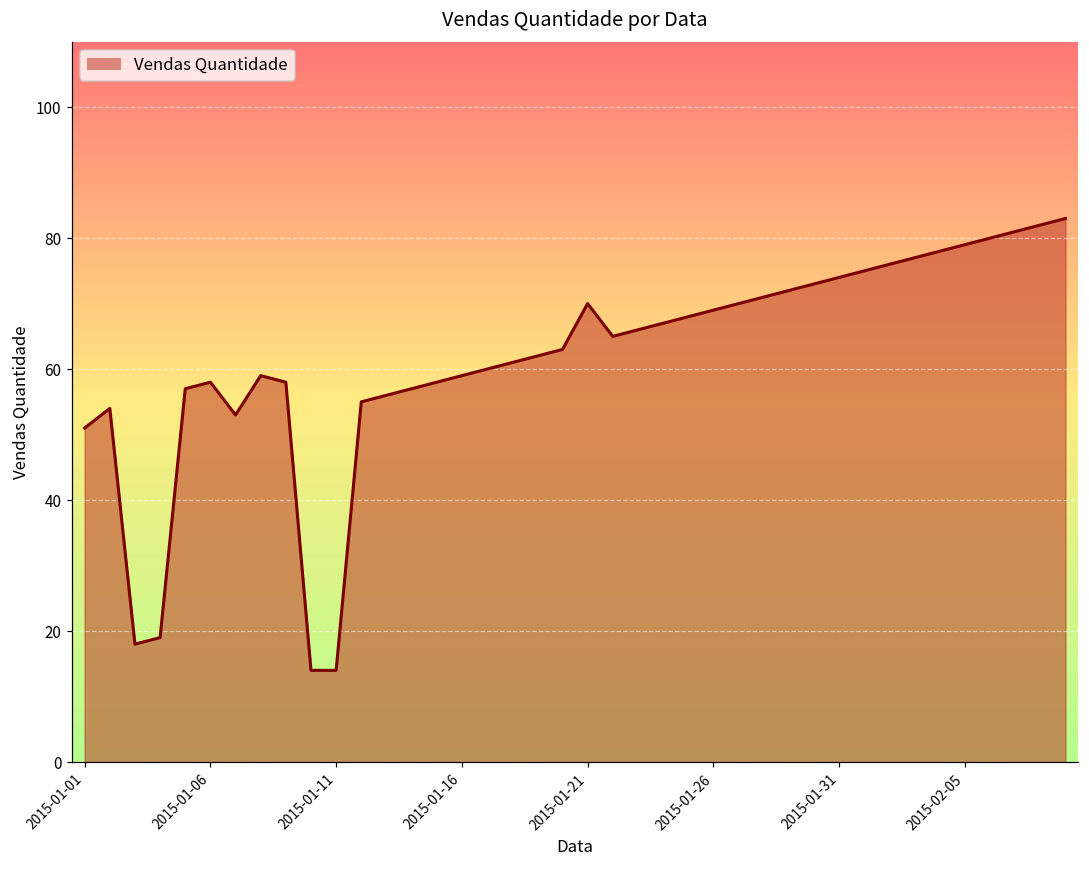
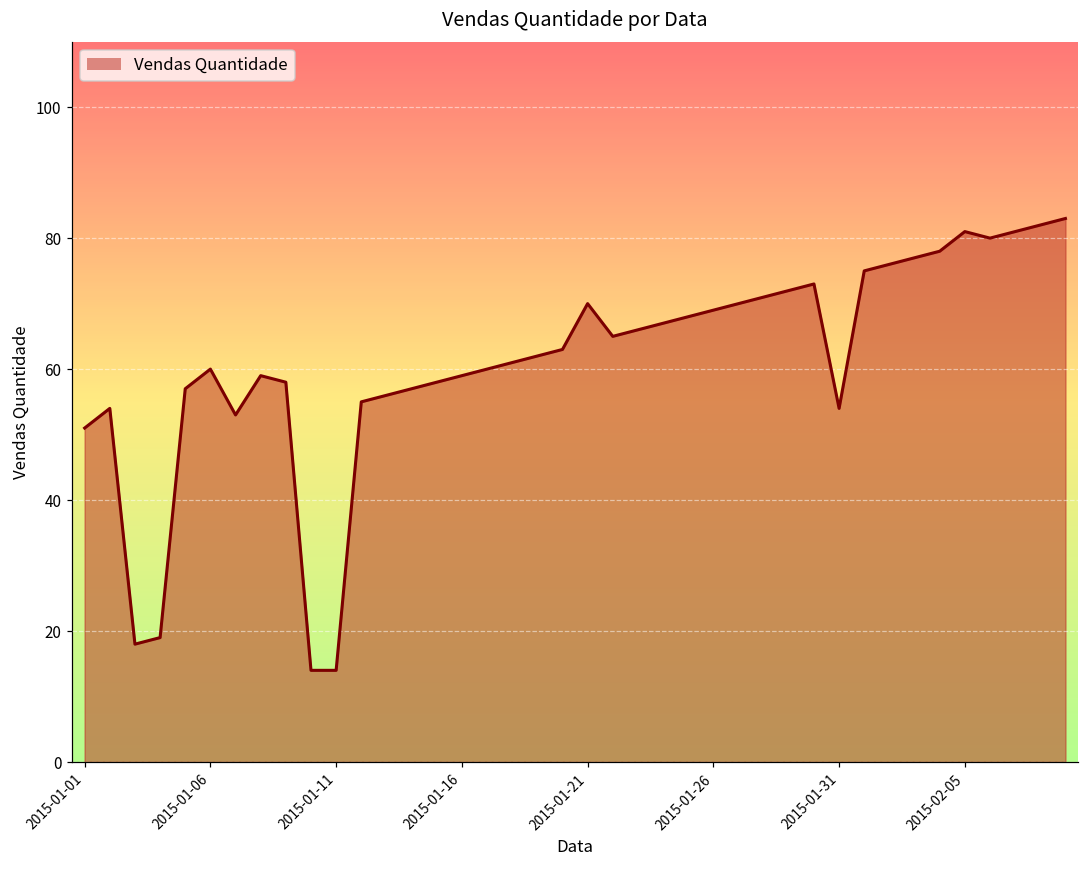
  {
    "2015-01-01": 51,
-   "2015-01-06": 58,
+   "2015-01-06": 60,
    "2015-01-11": 14,
    "2015-01-16": 59,
    "2015-01-21": 70,
    "2015-01-26": 69,
-   "2015-01-31": 74,
-   "2015-02-05": 79
+   "2015-01-31": 54,
+   "2015-02-05": 81
  }
